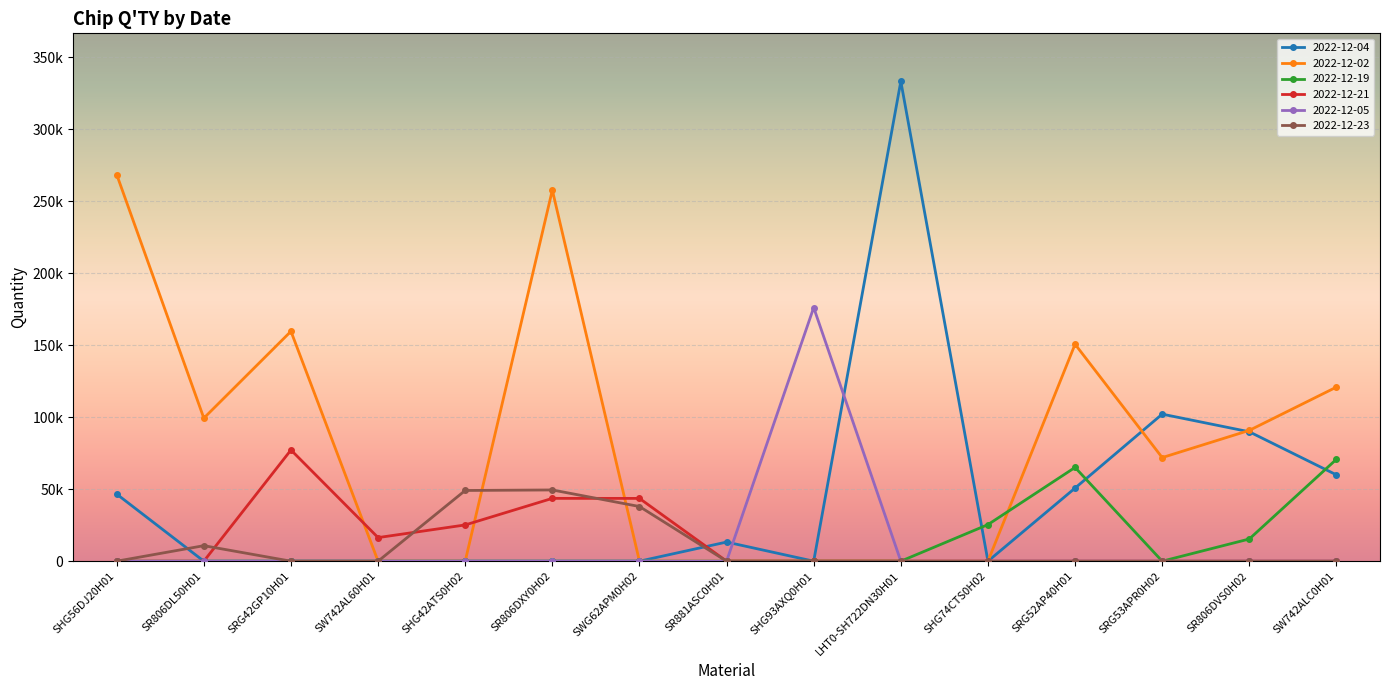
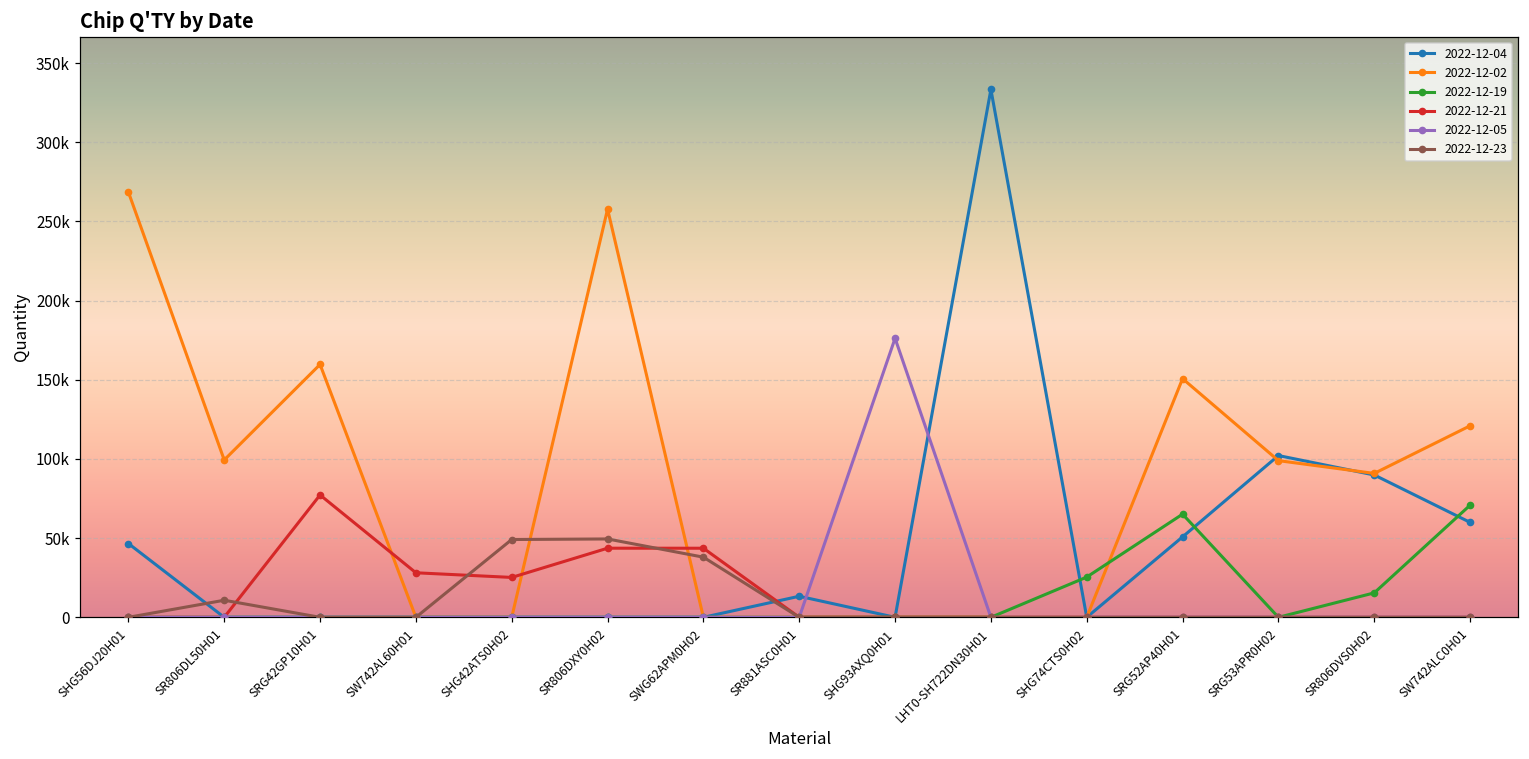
  {
    "2022-12-04": {
      "SHG56DJ20H01": 47000,
      "SR881ASC0H01": 13000,
      "LHT0-SH722DN30H01": 333000,
      "SRG52AP40H01": 51000,
      "SRG53APR0H02": 102000,
      "SW742ALC0H01": 60000
    },
    "2022-12-02": {
      "SHG56DJ20H01": 269000,
      "SR806DL50H01": 99000,
      "SRG42GP10H01": 160000,
      "SR806DXY0H02": 258000,
      "SRG52AP40H01": 151000,
-     "SRG53APR0H02": 72000,
+     "SRG53APR0H02": 99000,
      "SW742ALC0H01": 121000
    },
    "2022-12-19": {
      "SHG74CTS0H02": 25000,
      "SRG52AP40H01": 65000,
      "SR806DVS0H02": 15000,
      "SW742ALC0H01": 71000
    },
    "2022-12-21": {
      "SRG42GP10H01": 77000,
-     "SW742AL60H01": 16000,
+     "SW742AL60H01": 28000,
      "SHG42ATS0H02": 25000,
      "SR806DXY0H02": 44000,
      "SWG62APM0H02": 44000
    },
    "2022-12-05": {
      "SHG93AXQ0H01": 176000
    },
    "2022-12-23": {
      "SR806DL50H01": 11000,
      "SHG42ATS0H02": 49000,
      "SR806DXY0H02": 49000,
      "SWG62APM0H02": 38000
    }
  }
